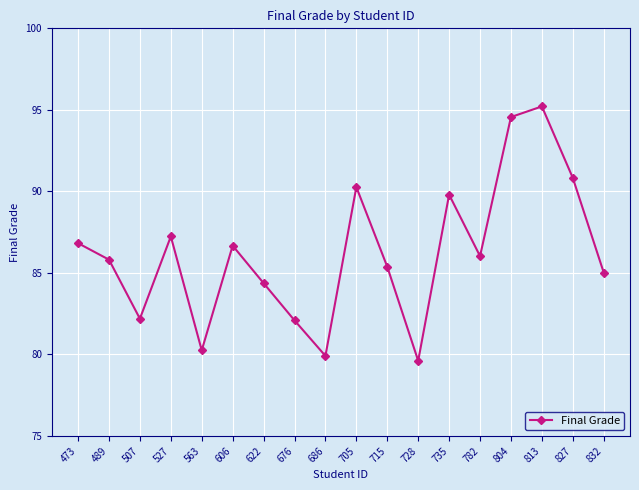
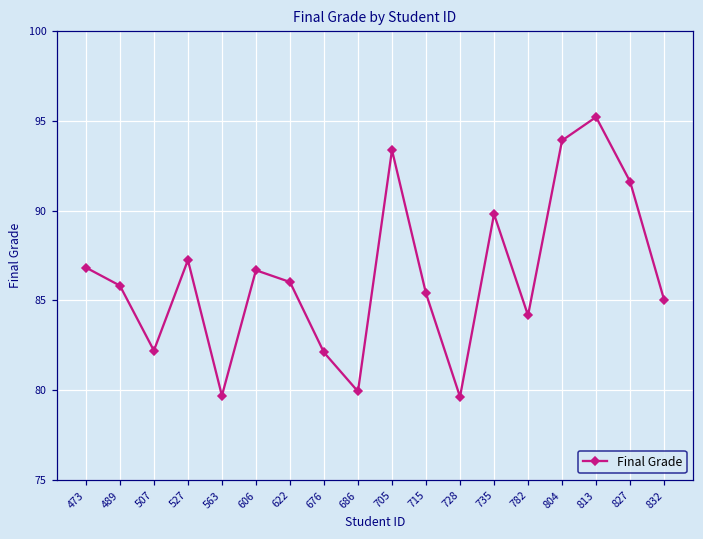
  {
    "473": 86.8,
    "489": 85.8,
    "507": 82.2,
    "527": 87.2,
-   "563": 80.3,
+   "563": 79.7,
    "606": 86.7,
-   "622": 84.4,
+   "622": 86.0,
    "676": 82.1,
    "686": 79.9,
-   "705": 90.3,
+   "705": 93.4,
    "715": 85.4,
    "728": 79.6,
    "735": 89.8,
-   "782": 86.0,
-   "804": 94.6,
+   "782": 84.2,
+   "804": 93.9,
    "813": 95.2,
-   "827": 90.8,
+   "827": 91.6,
    "832": 85.0
  }
